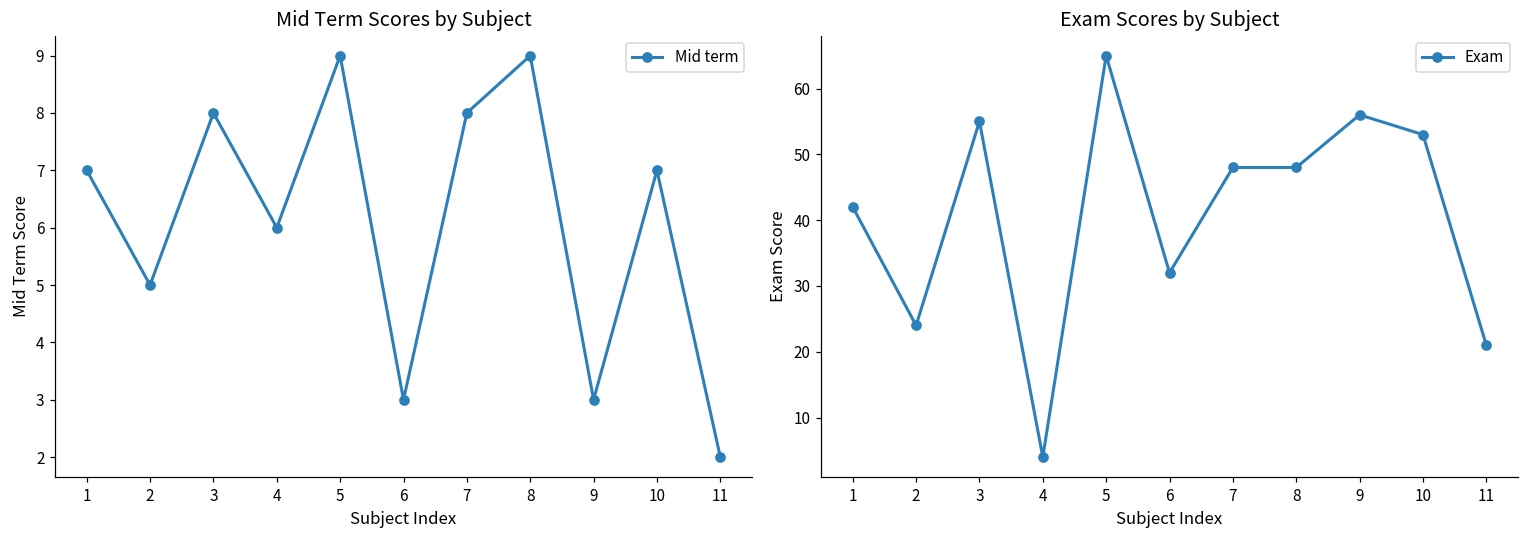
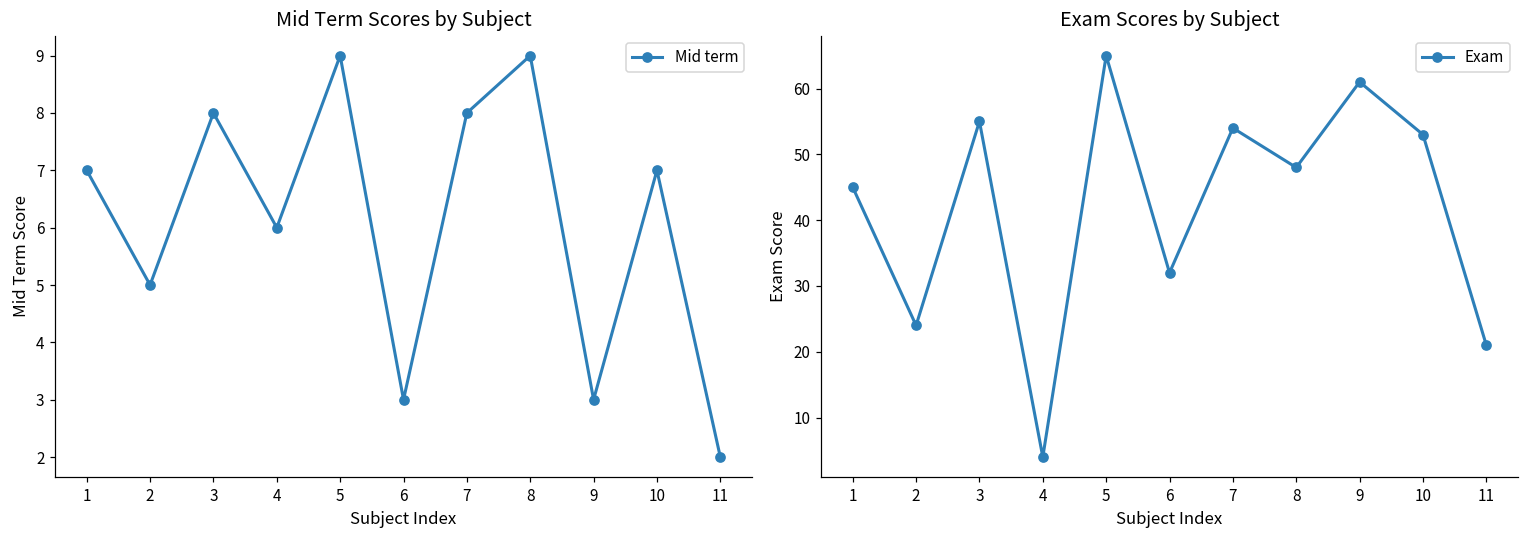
  {
    "Mid Term Scores by Subject": {
      "1": 7.0,
      "2": 5.0,
      "3": 8.0,
      "4": 6.0,
      "5": 9.0,
      "6": 3.0,
      "7": 8.0,
      "8": 9.0,
      "9": 3.0,
      "10": 7.0,
      "11": 2.0
    },
    "Exam Scores by Subject": {
-     "1": 42,
+     "1": 45,
      "2": 24,
      "3": 55,
      "4": 4,
      "5": 65,
      "6": 32,
-     "7": 48,
+     "7": 54,
      "8": 48,
-     "9": 56,
+     "9": 61,
      "10": 53,
      "11": 21
    }
  }
